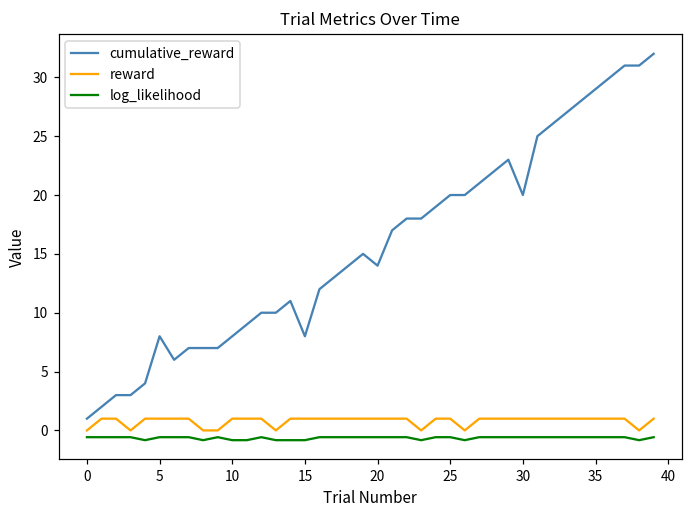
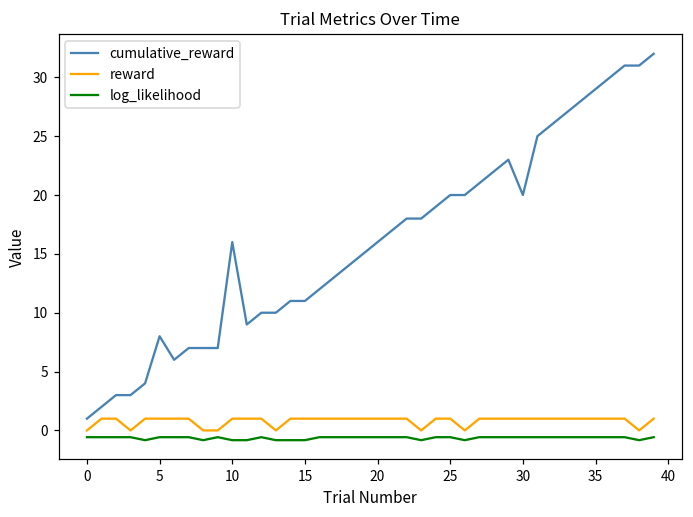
  {
    "cumulative_reward": {
      "0": 1,
      "5": 8,
-     "10": 8,
-     "15": 8,
-     "20": 14,
+     "10": 16,
+     "15": 11,
+     "20": 16,
      "25": 20,
      "30": 20,
      "35": 29
    },
    "reward": {
      "0": 0,
      "5": 1,
      "10": 1,
      "15": 1,
      "20": 1,
      "25": 1,
      "30": 1,
      "35": 1
    },
    "log_likelihood": {
      "0": -0.6,
      "5": -0.6,
      "10": -1,
      "15": -1,
      "20": -0.6,
      "25": -0.6,
      "30": -0.6,
      "35": -0.6
    }
  }
